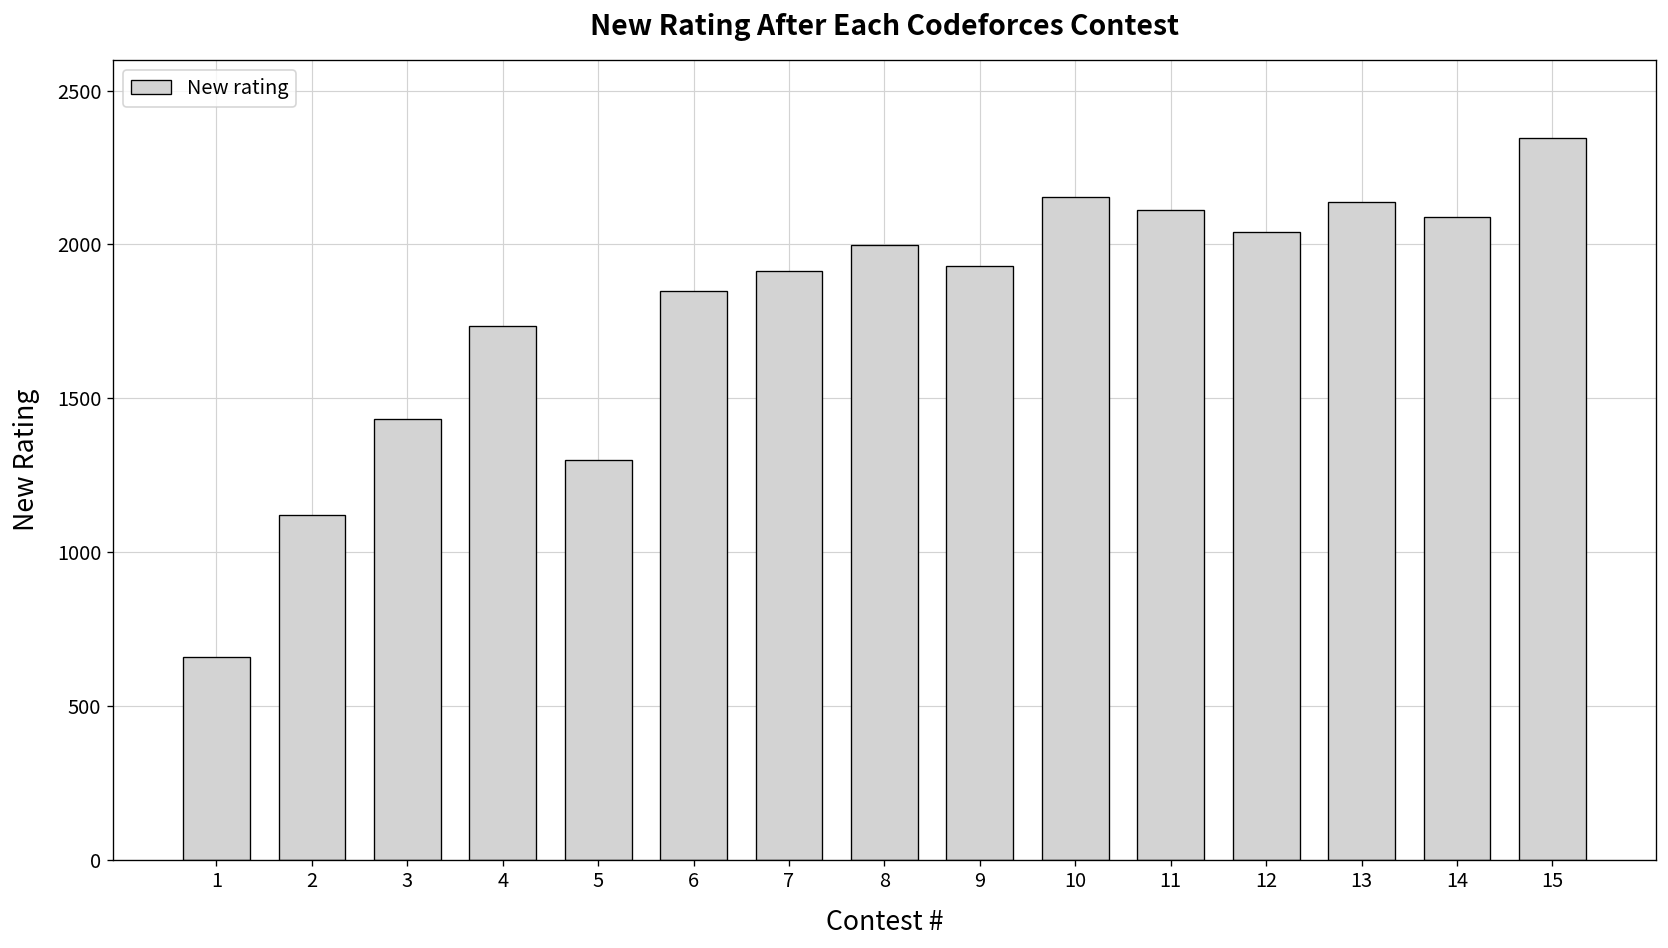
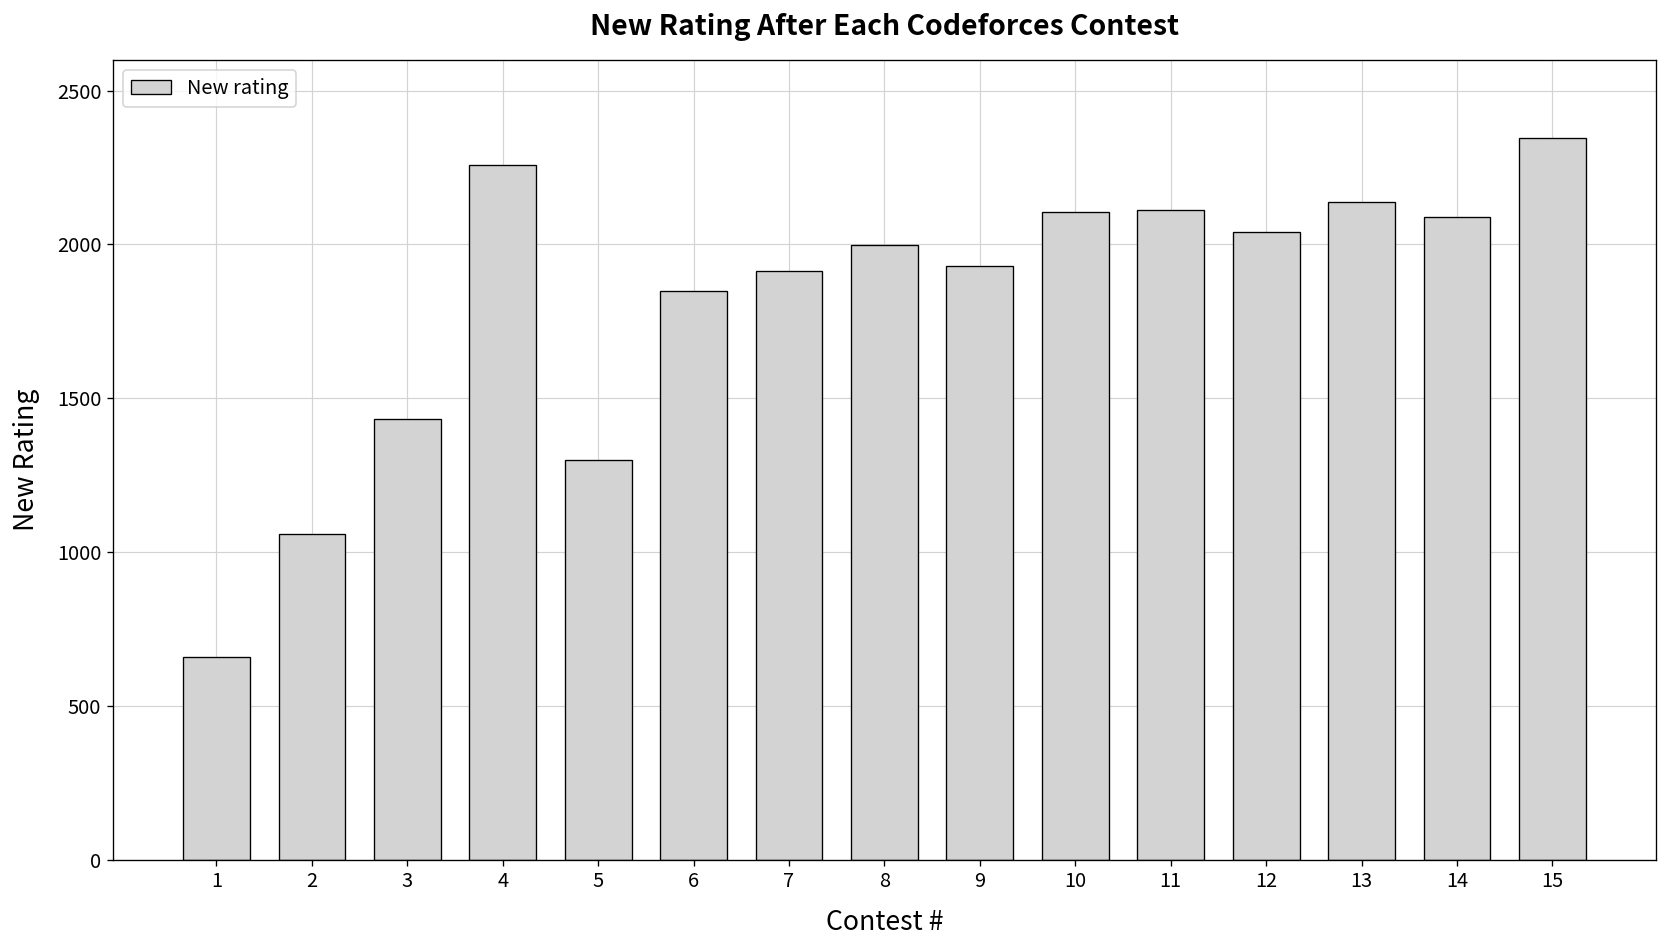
  {
    "1": 660,
-   "2": 1120,
+   "2": 1060,
    "3": 1430,
-   "4": 1730,
+   "4": 2260,
    "5": 1300,
    "6": 1850,
    "7": 1910,
    "8": 2000,
    "9": 1930,
-   "10": 2160,
+   "10": 2110,
    "11": 2110,
    "12": 2040,
    "13": 2140,
    "14": 2090,
    "15": 2350
  }
